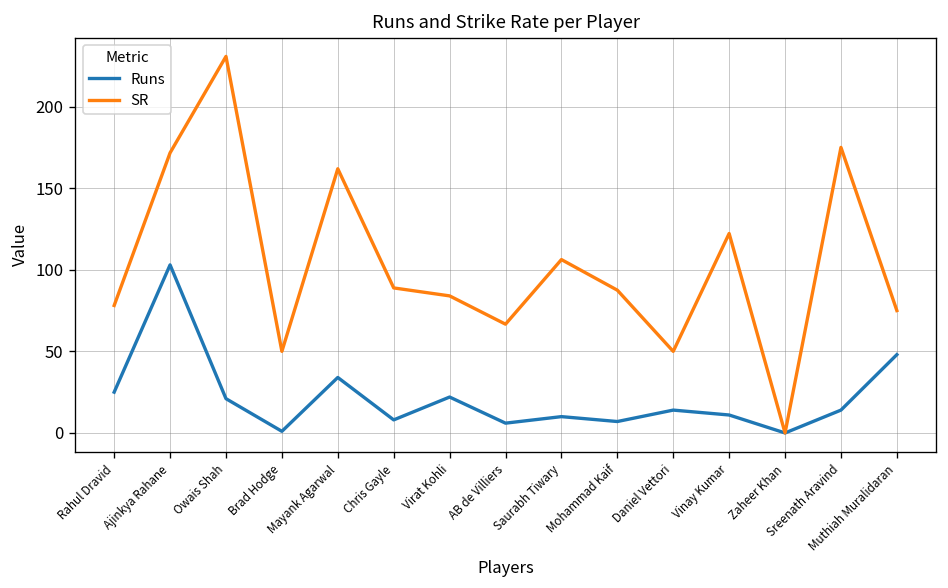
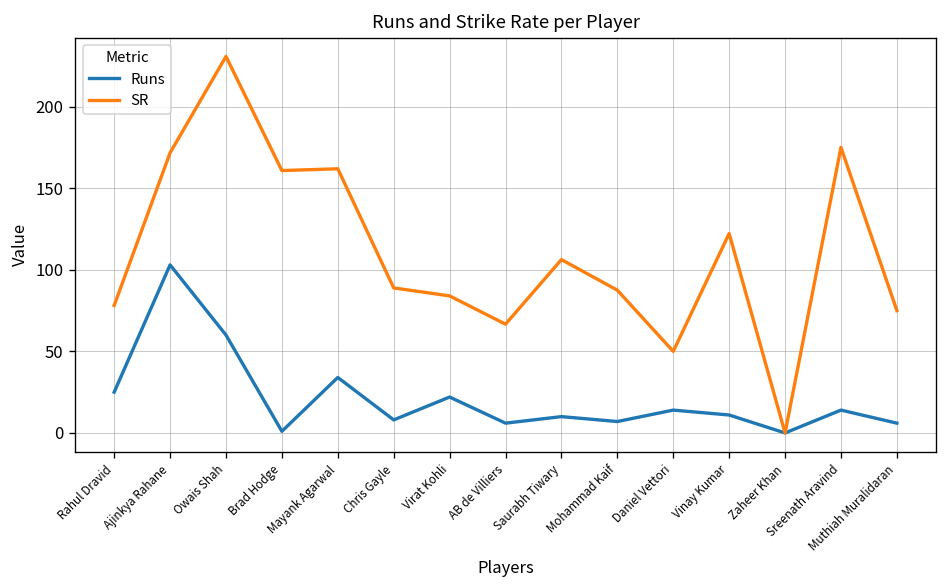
  {
    "Runs": {
      "Rahul Dravid": 25,
      "Ajinkya Rahane": 103,
-     "Owais Shah": 21,
+     "Owais Shah": 60,
      "Brad Hodge": 1,
      "Mayank Agarwal": 34,
      "Chris Gayle": 8,
      "Virat Kohli": 22,
      "AB de Villiers": 6,
      "Saurabh Tiwary": 10,
      "Mohammad Kaif": 7,
      "Daniel Vettori": 14,
      "Vinay Kumar": 11,
      "Sreenath Aravind": 14,
-     "Muthiah Muralidaran": 48
+     "Muthiah Muralidaran": 6
    },
    "SR": {
      "Rahul Dravid": 78,
      "Ajinkya Rahane": 172,
      "Owais Shah": 231,
-     "Brad Hodge": 50,
+     "Brad Hodge": 161,
      "Mayank Agarwal": 162,
      "Chris Gayle": 89,
      "Virat Kohli": 84,
      "AB de Villiers": 67,
      "Saurabh Tiwary": 106,
      "Mohammad Kaif": 88,
      "Daniel Vettori": 50,
      "Vinay Kumar": 122,
      "Sreenath Aravind": 175,
      "Muthiah Muralidaran": 75
    }
  }
